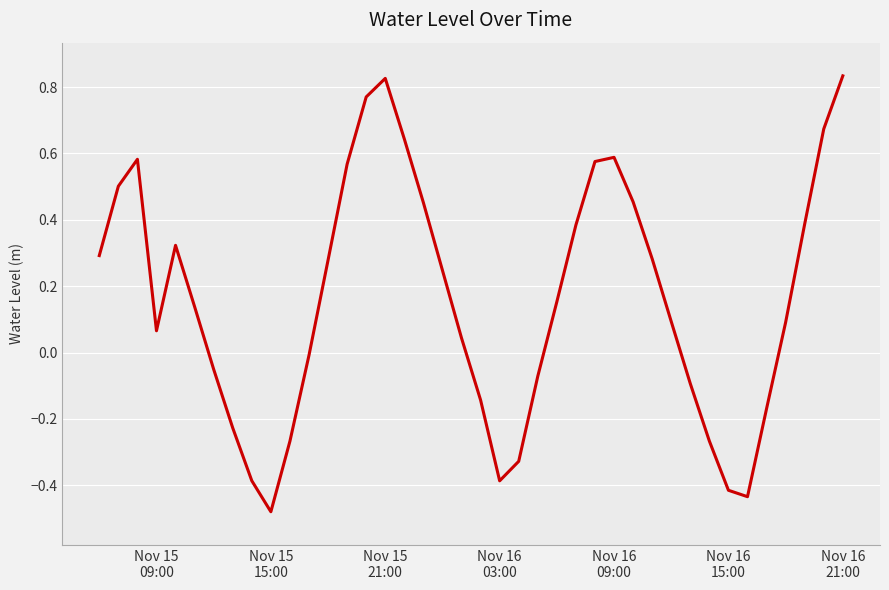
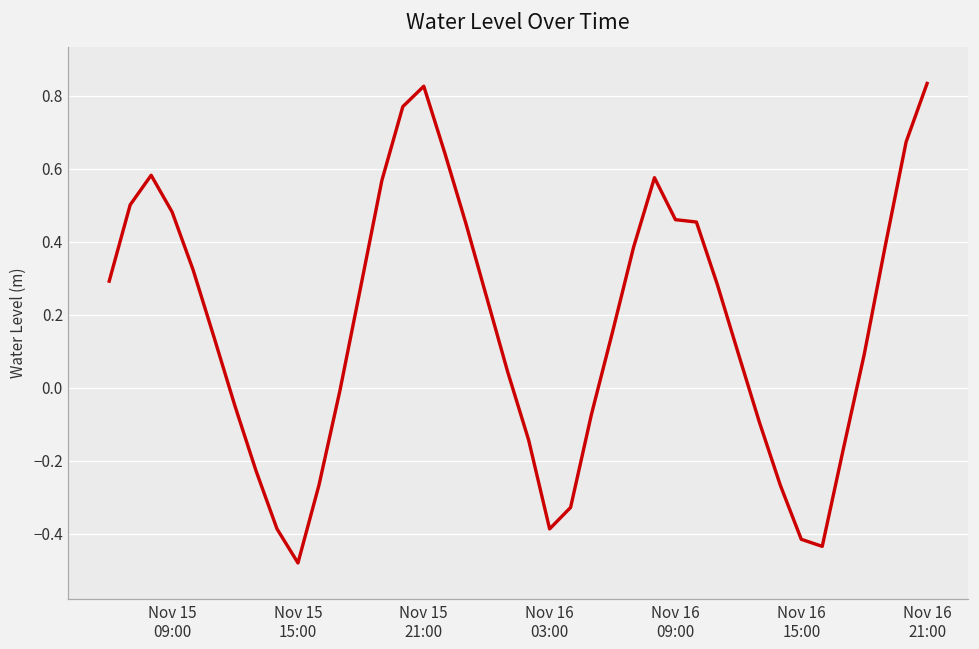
  {
-   "Nov 15 09:00": 0.07,
+   "Nov 15 09:00": 0.48,
    "Nov 15 15:00": -0.48,
    "Nov 15 21:00": 0.83,
    "Nov 16 03:00": -0.39,
-   "Nov 16 09:00": 0.59,
+   "Nov 16 09:00": 0.46,
    "Nov 16 15:00": -0.42,
    "Nov 16 21:00": 0.83
  }
